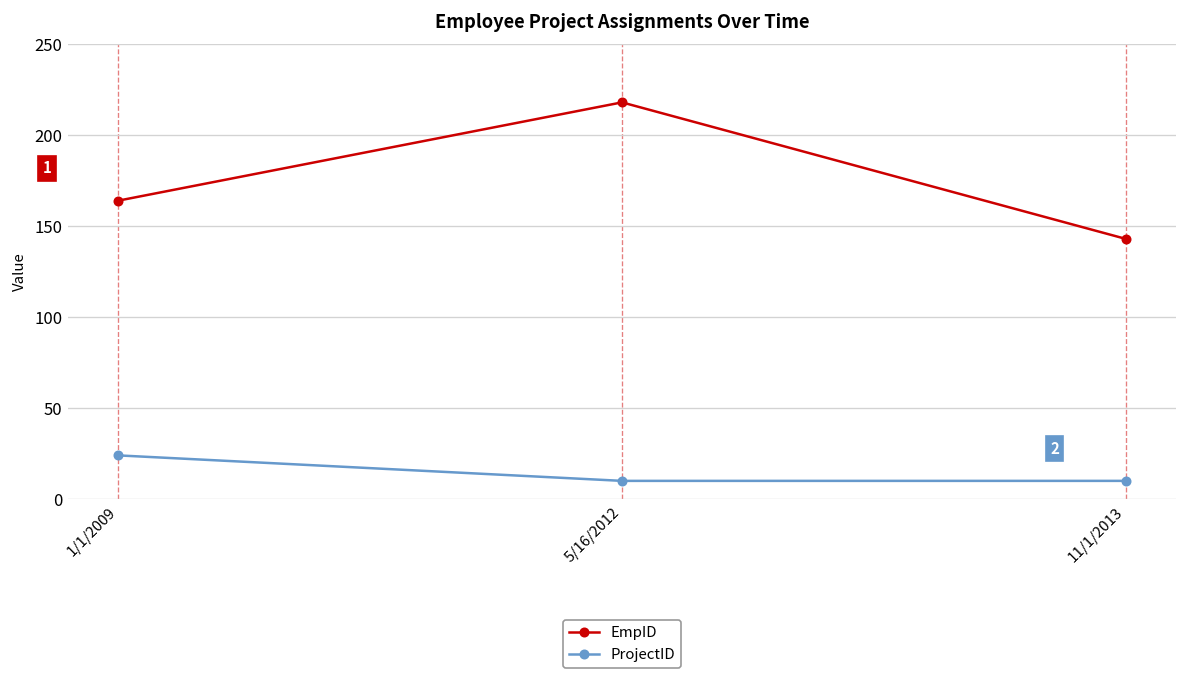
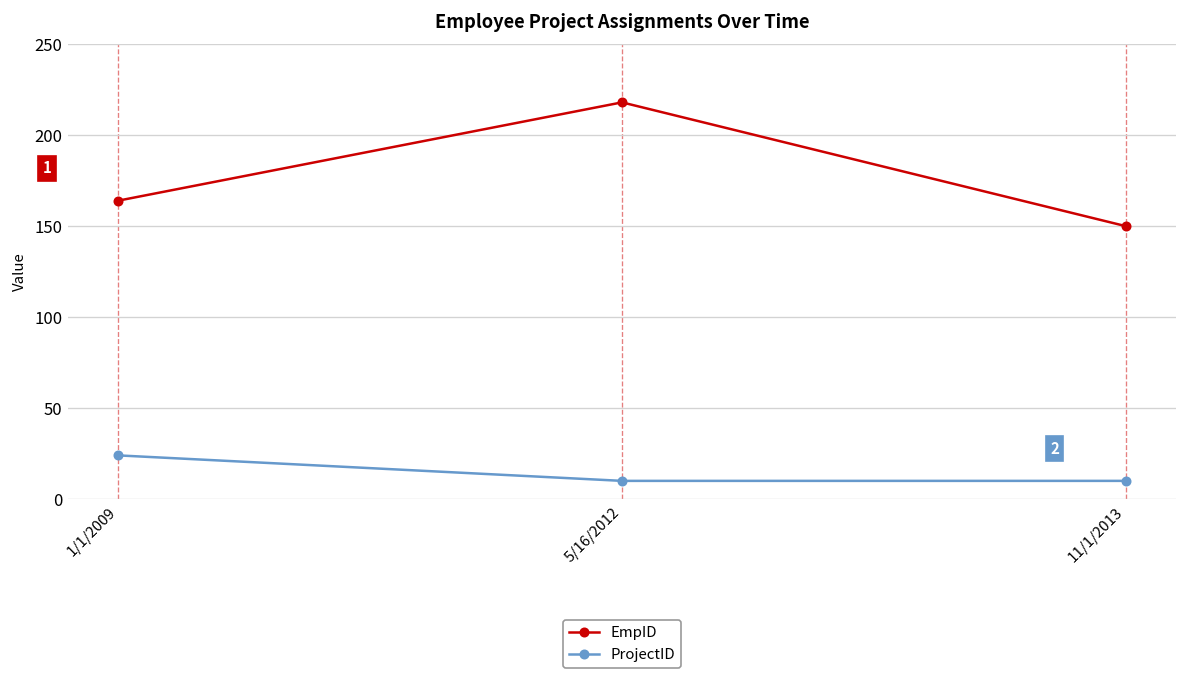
  {
    "EmpID": {
      "1/1/2009": 164,
      "5/16/2012": 218,
-     "11/1/2013": 143
+     "11/1/2013": 150
    },
    "ProjectID": {
      "1/1/2009": 24,
      "5/16/2012": 10,
      "11/1/2013": 10
    }
  }
